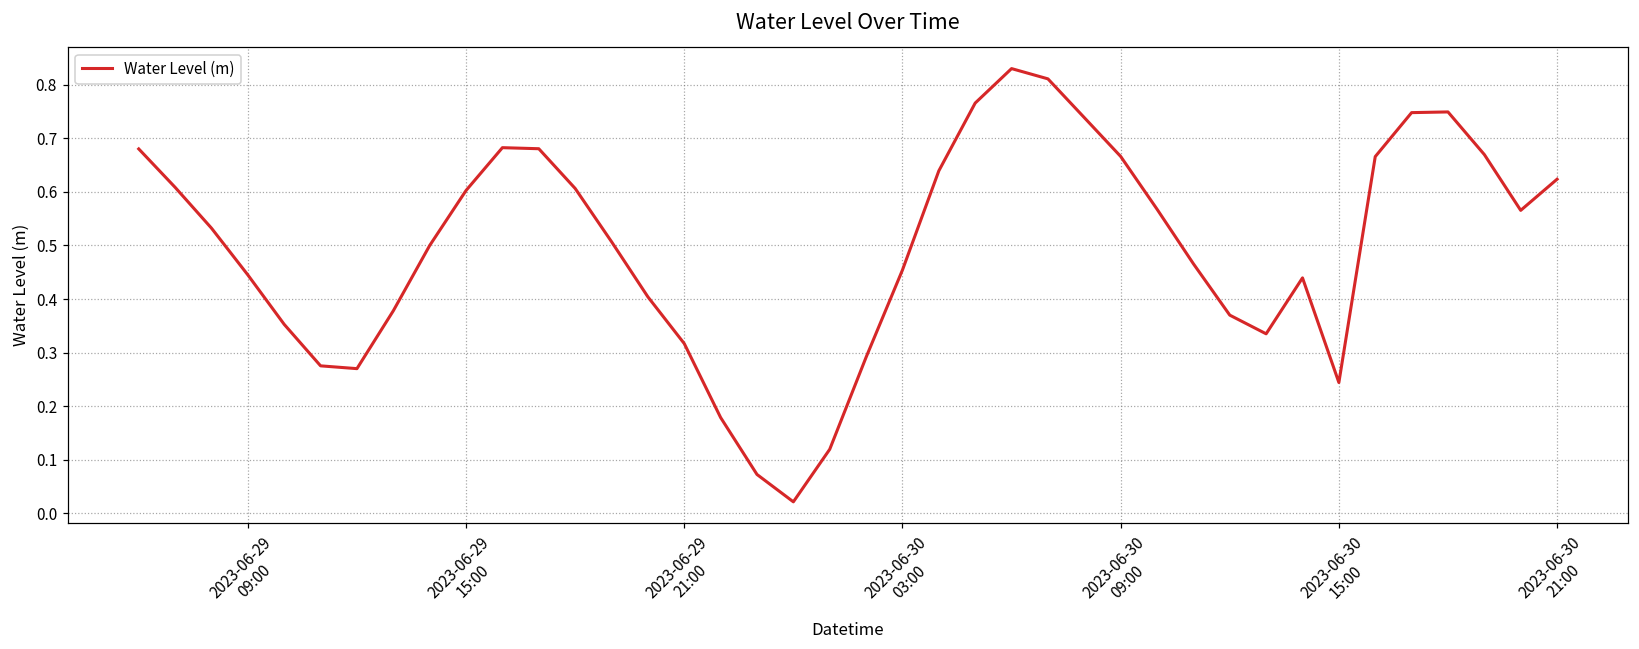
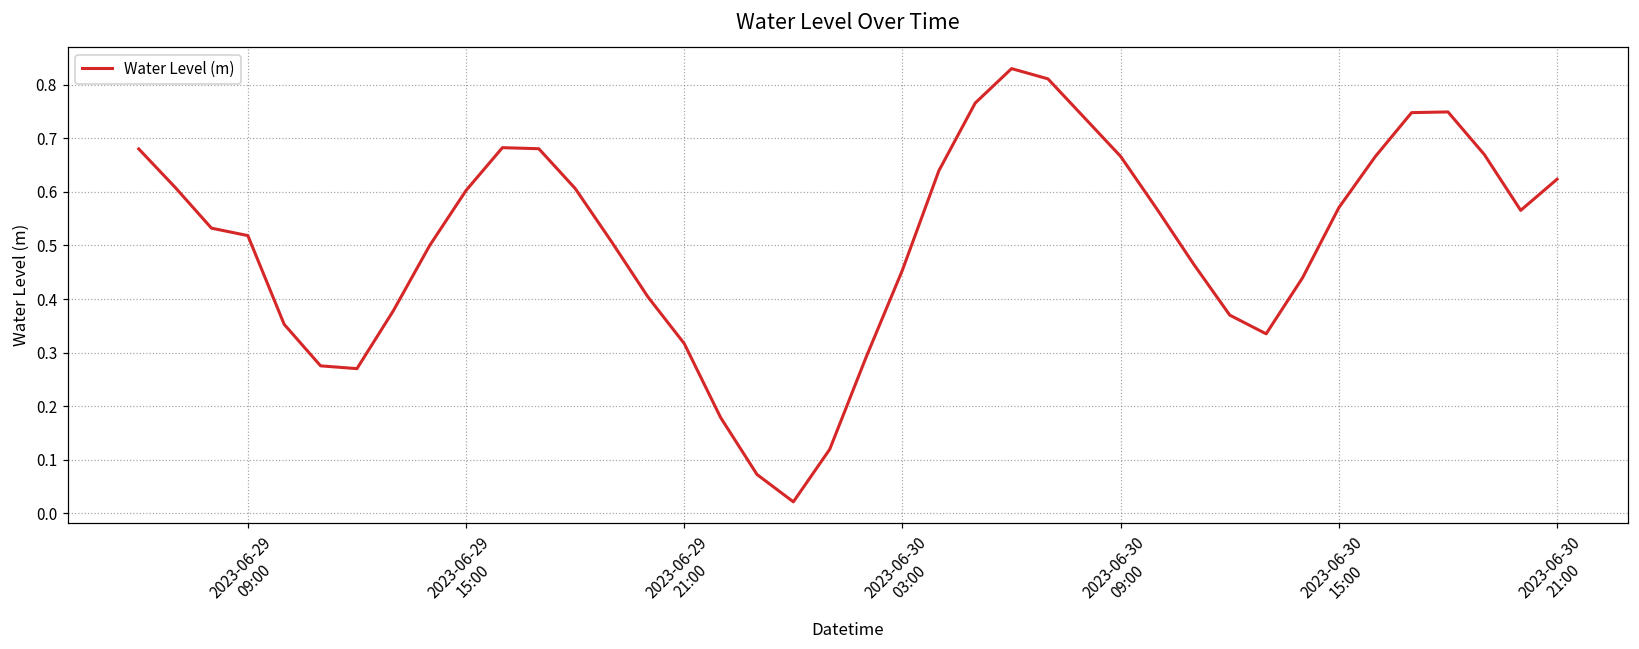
  {
-   "2023-06-29 09:00": 0.45,
+   "2023-06-29 09:00": 0.52,
    "2023-06-29 15:00": 0.60,
    "2023-06-29 21:00": 0.32,
    "2023-06-30 03:00": 0.45,
    "2023-06-30 09:00": 0.67,
-   "2023-06-30 15:00": 0.24,
+   "2023-06-30 15:00": 0.57,
    "2023-06-30 21:00": 0.62
  }
